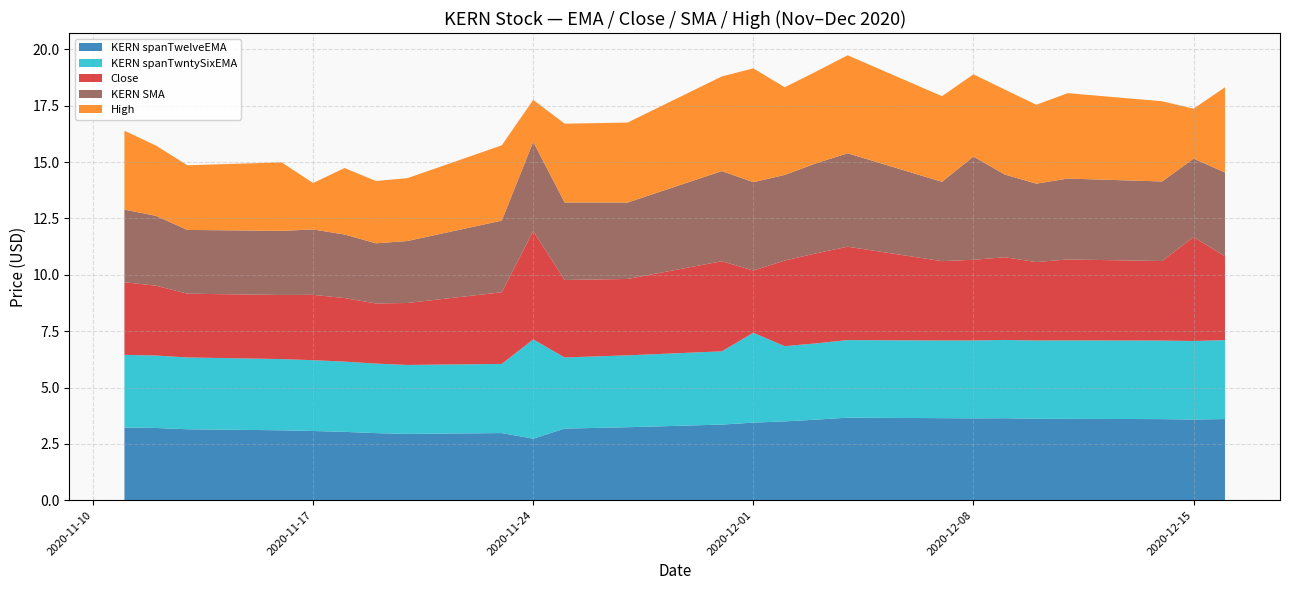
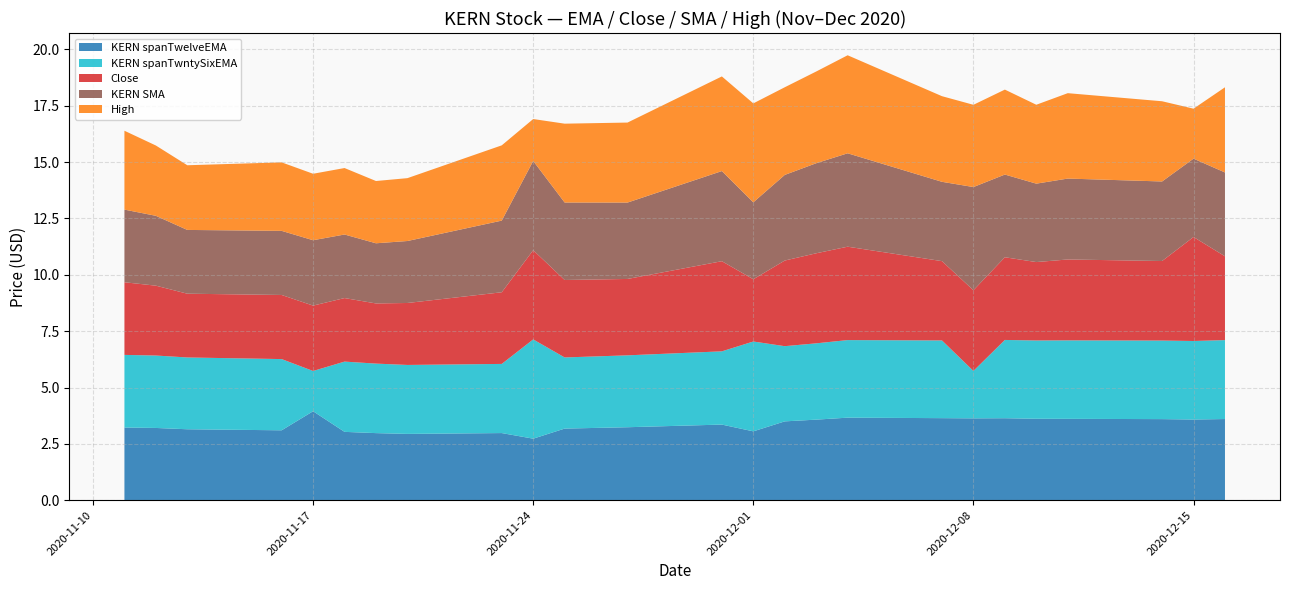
  {
    "KERN spanTwelveEMA": {
-     "2020-11-17": 3.1,
+     "2020-11-17": 3.9,
      "2020-11-24": 2.7,
-     "2020-12-01": 3.4,
+     "2020-12-01": 3.1,
      "2020-12-08": 3.6,
      "2020-12-15": 3.6
    },
    "KERN spanTwntySixEMA": {
-     "2020-11-17": 3.1,
+     "2020-11-17": 1.8,
      "2020-11-24": 4.4,
      "2020-12-01": 4.0,
-     "2020-12-08": 3.5,
+     "2020-12-08": 2.1,
      "2020-12-15": 3.5
    },
    "Close": {
      "2020-11-17": 2.9,
-     "2020-11-24": 4.8,
+     "2020-11-24": 4.0,
      "2020-12-01": 2.8,
      "2020-12-08": 3.6,
      "2020-12-15": 4.6
    },
    "KERN SMA": {
      "2020-11-17": 2.9,
      "2020-11-24": 4.0,
-     "2020-12-01": 3.9,
+     "2020-12-01": 3.4,
      "2020-12-08": 4.6,
      "2020-12-15": 3.5
    },
    "High": {
-     "2020-11-17": 2.1,
+     "2020-11-17": 2.9,
      "2020-11-24": 1.9,
-     "2020-12-01": 5.0,
+     "2020-12-01": 4.4,
      "2020-12-08": 3.7,
      "2020-12-15": 2.2
    }
  }
